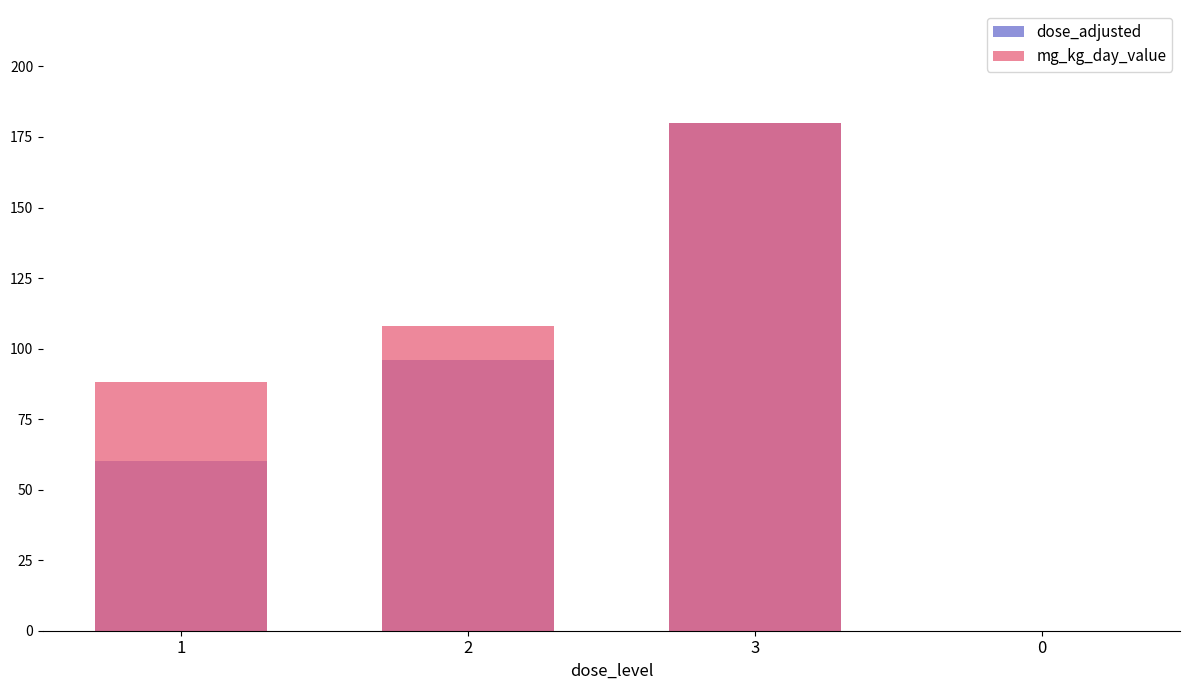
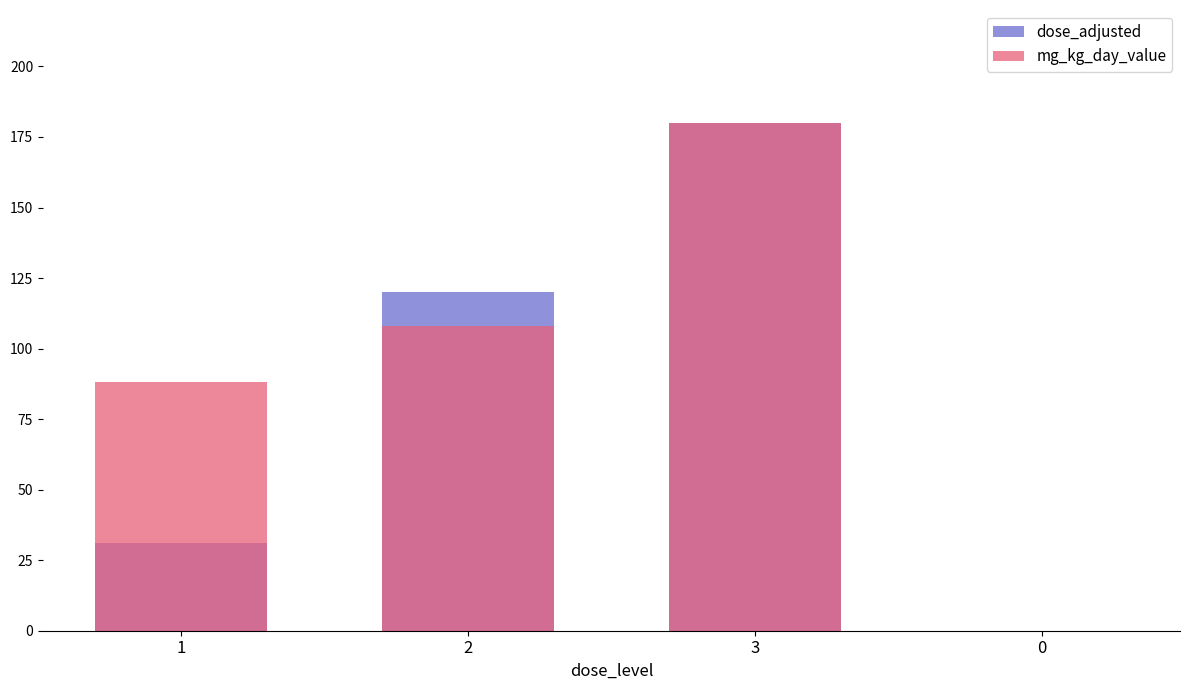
  {
    "dose_adjusted": {
-     "1": 60,
-     "2": 96,
+     "1": 31,
+     "2": 120,
      "3": 180,
      "0": 0
    },
    "mg_kg_day_value": {
      "1": 88,
      "3": 180,
      "0": 0
    }
  }
